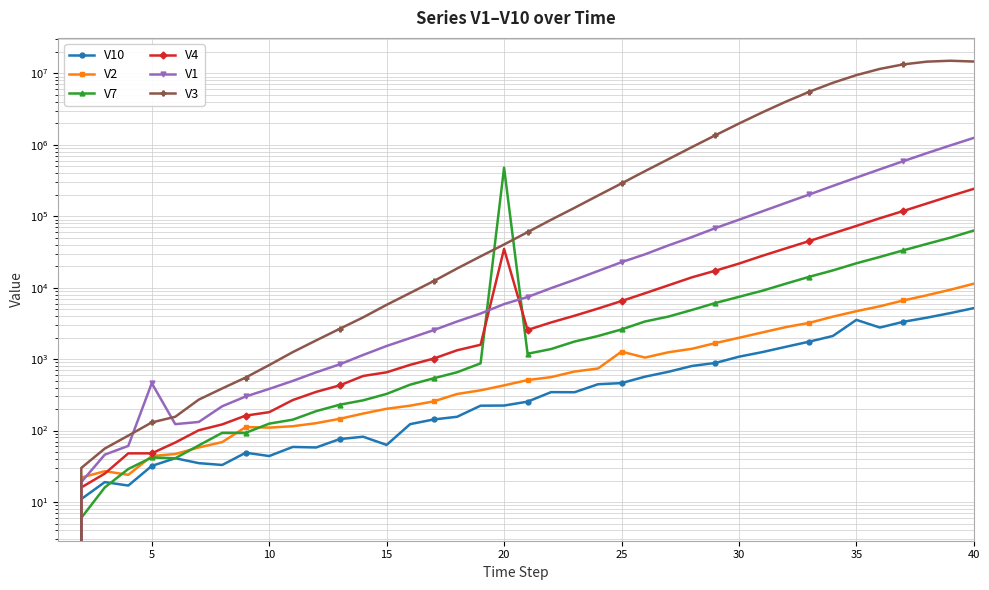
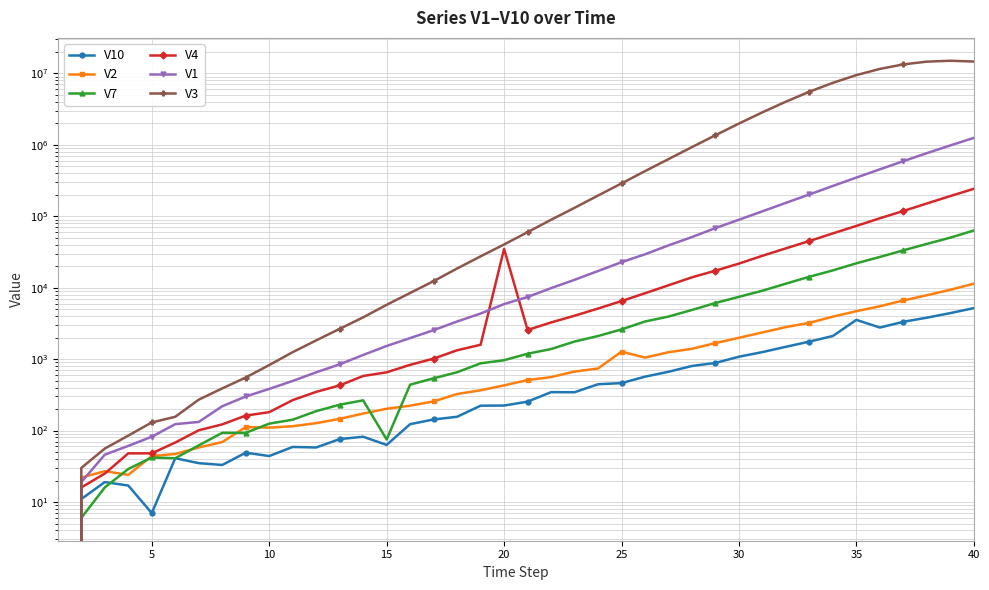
  {
    "V10": {
-     "5": 30,
+     "5": 7,
      "10": 40,
      "15": 60,
      "20": 220,
      "25": 500,
      "30": 1100,
      "35": 4000,
      "40": 5000
    },
    "V2": {
      "10": 110,
      "15": 200,
      "20": 400,
      "25": 1300,
      "30": 2000,
      "35": 5000,
      "40": 11000
    },
    "V7": {
      "10": 130,
-     "15": 300,
-     "20": 500000,
+     "15": 80,
+     "20": 1000,
      "25": 2600,
      "30": 7000,
      "35": 22000,
      "40": 60000
    },
    "V4": {
      "5": 50,
      "10": 180,
      "15": 700,
      "20": 30000,
      "25": 6000,
      "30": 22000,
      "35": 70000,
      "40": 240000
    },
    "V1": {
-     "5": 500,
+     "5": 80,
      "10": 400,
      "15": 1500,
      "20": 6000,
      "25": 23000,
      "30": 90000,
      "35": 300000,
      "40": 1200000
    },
    "V3": {
      "5": 130,
      "10": 800,
      "15": 6000,
      "20": 40000,
      "25": 290000,
      "30": 2000000,
      "35": 9000000,
      "40": 15000000
    }
  }
